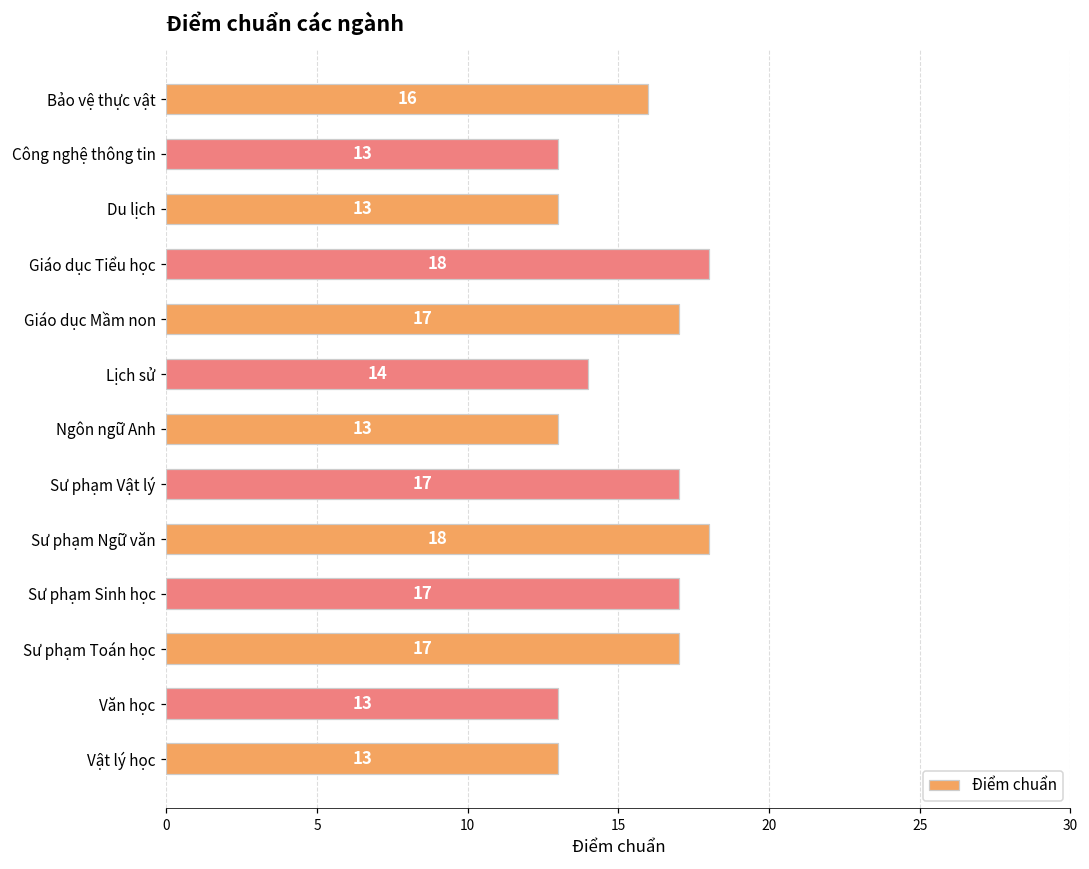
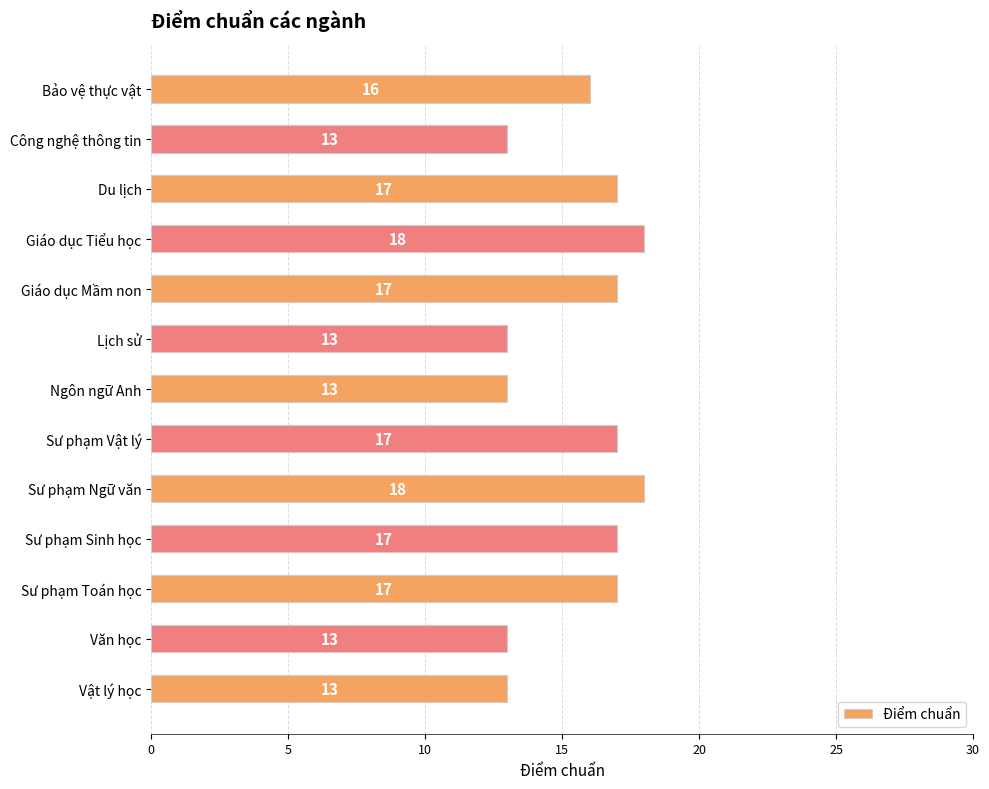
  {
    "Bảo vệ thực vật": 16,
    "Công nghệ thông tin": 13,
-   "Du lịch": 13,
+   "Du lịch": 17,
    "Giáo dục Tiểu học": 18,
    "Giáo dục Mầm non": 17,
-   "Lịch sử": 14,
+   "Lịch sử": 13,
    "Ngôn ngữ Anh": 13,
    "Sư phạm Vật lý": 17,
    "Sư phạm Ngữ văn": 18,
    "Sư phạm Sinh học": 17,
    "Sư phạm Toán học": 17,
    "Văn học": 13,
    "Vật lý học": 13
  }
